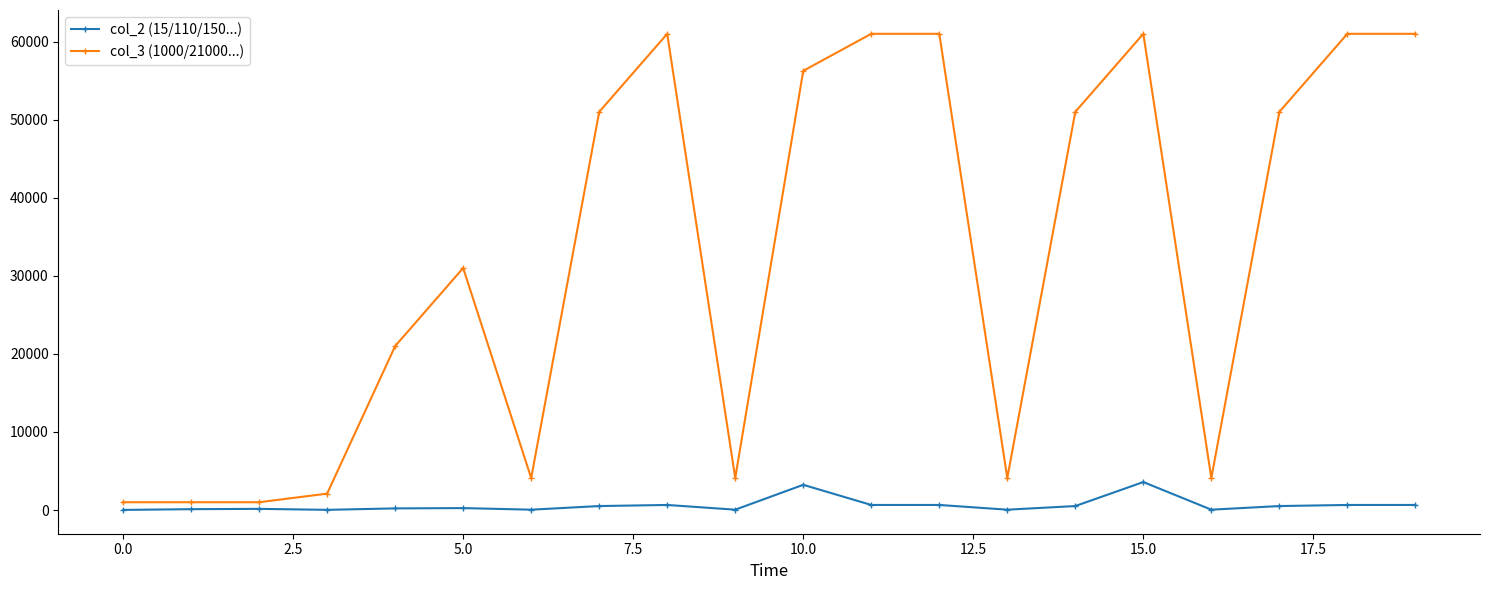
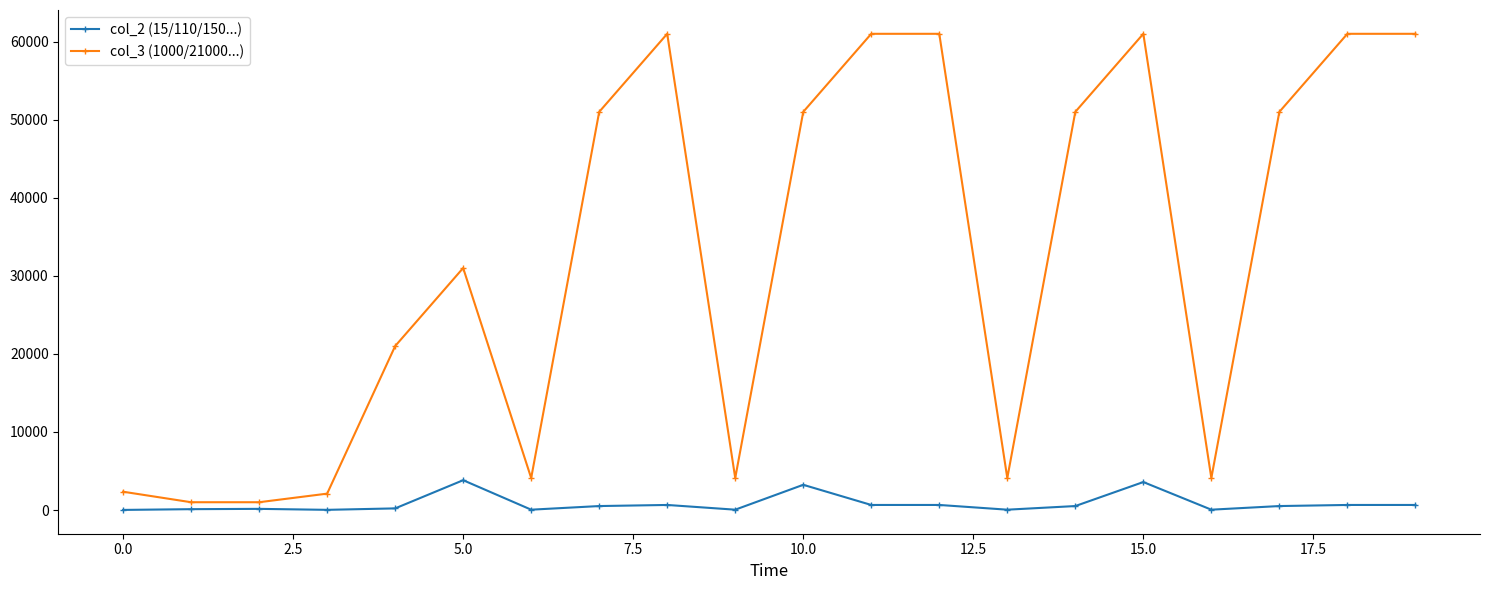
  {
    "col_2 (15/110/150...)": {
      "0.0": 0,
-     "5.0": 0,
+     "5.0": 4000,
      "10.0": 3000,
      "15.0": 4000
    },
    "col_3 (1000/21000...)": {
-     "0.0": 1000,
+     "0.0": 2000,
      "5.0": 31000,
-     "10.0": 56000,
+     "10.0": 51000,
      "15.0": 61000
    }
  }
